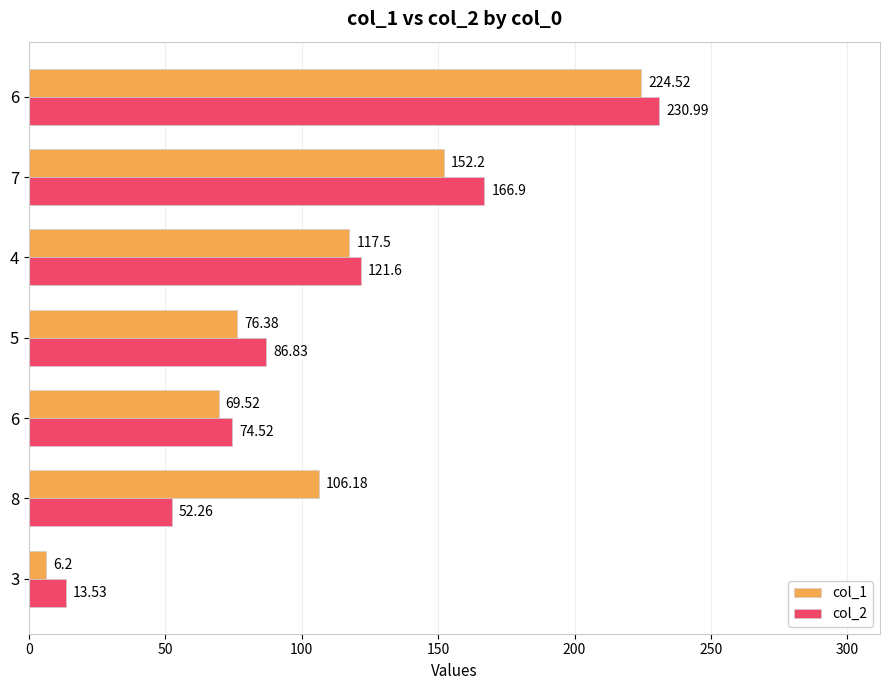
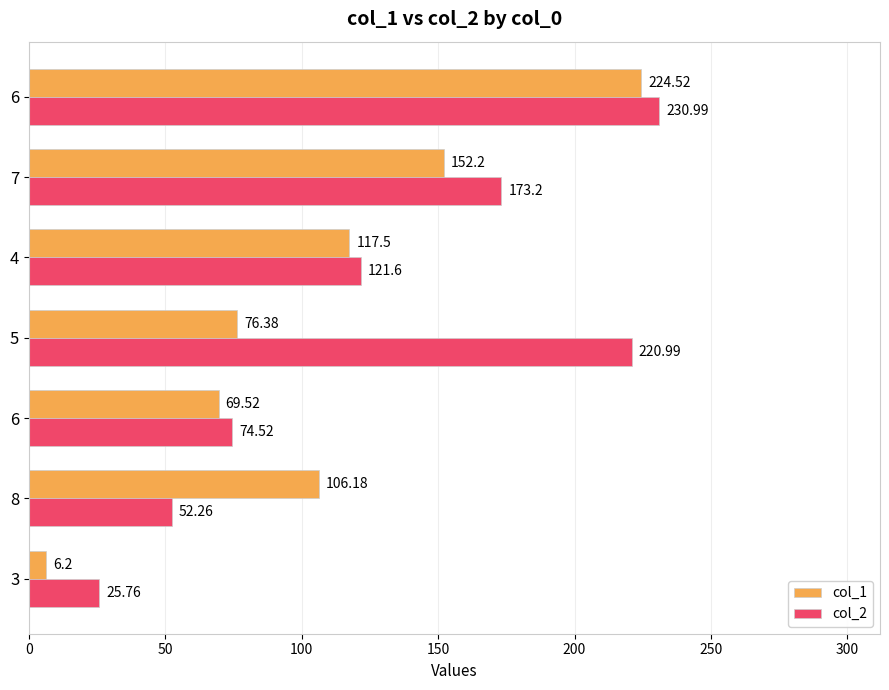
  {
    "col_1": {
      "7": 152.2,
      "4": 117.5,
      "5": 76.38,
      "8": 106.18,
      "3": 6.2
    },
    "col_2": {
-     "7": 166.9,
+     "7": 173.2,
      "4": 121.6,
-     "5": 86.83,
+     "5": 220.99,
      "8": 52.26,
-     "3": 13.53
+     "3": 25.76
    }
  }
